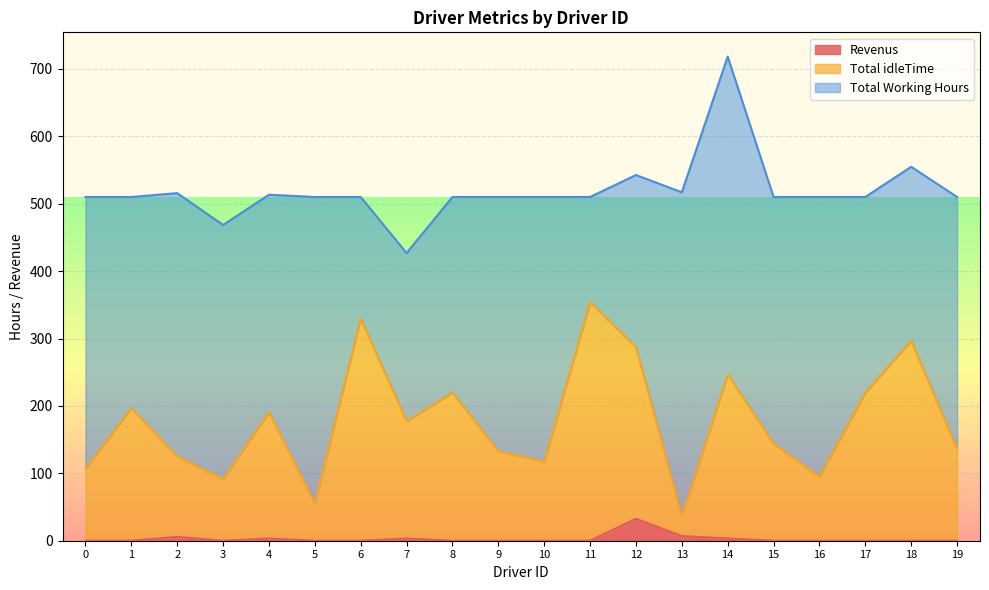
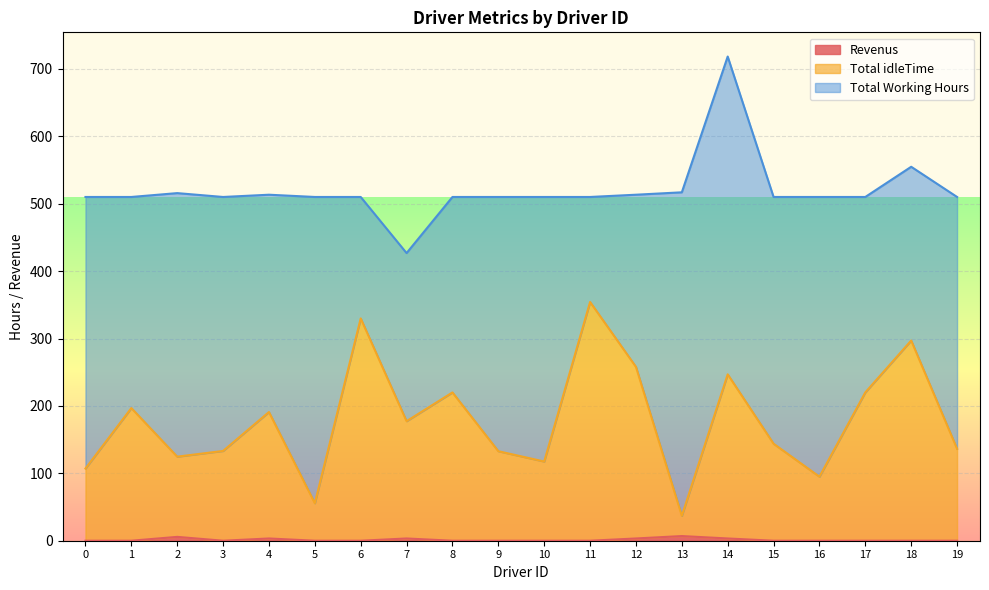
  {
    "Revenus": {
      "0": 0,
      "1": 0,
      "2": 10,
      "3": 0,
      "4": 0,
      "5": 0,
      "6": 0,
      "7": 0,
      "8": 0,
      "9": 0,
      "10": 0,
      "11": 0,
-     "12": 30,
+     "12": 0,
      "13": 10,
      "14": 0,
      "15": 0,
      "16": 0,
      "17": 0,
      "18": 0,
      "19": 0
    },
    "Total idleTime": {
      "0": 110,
      "1": 200,
      "2": 120,
-     "3": 90,
+     "3": 130,
      "4": 190,
      "5": 60,
      "6": 330,
      "7": 170,
      "8": 220,
      "9": 130,
      "10": 120,
      "11": 350,
      "12": 250,
      "13": 30,
      "14": 240,
      "15": 140,
      "16": 100,
      "17": 220,
      "18": 300,
      "19": 140
    },
    "Total Working Hours": {
      "0": 400,
      "1": 310,
      "2": 390,
      "3": 380,
      "4": 320,
      "5": 450,
      "6": 180,
      "7": 250,
      "8": 290,
      "9": 380,
      "10": 390,
      "11": 160,
      "12": 260,
      "13": 480,
      "14": 470,
      "15": 370,
      "16": 420,
      "17": 290,
      "18": 260,
      "19": 370
    }
  }
